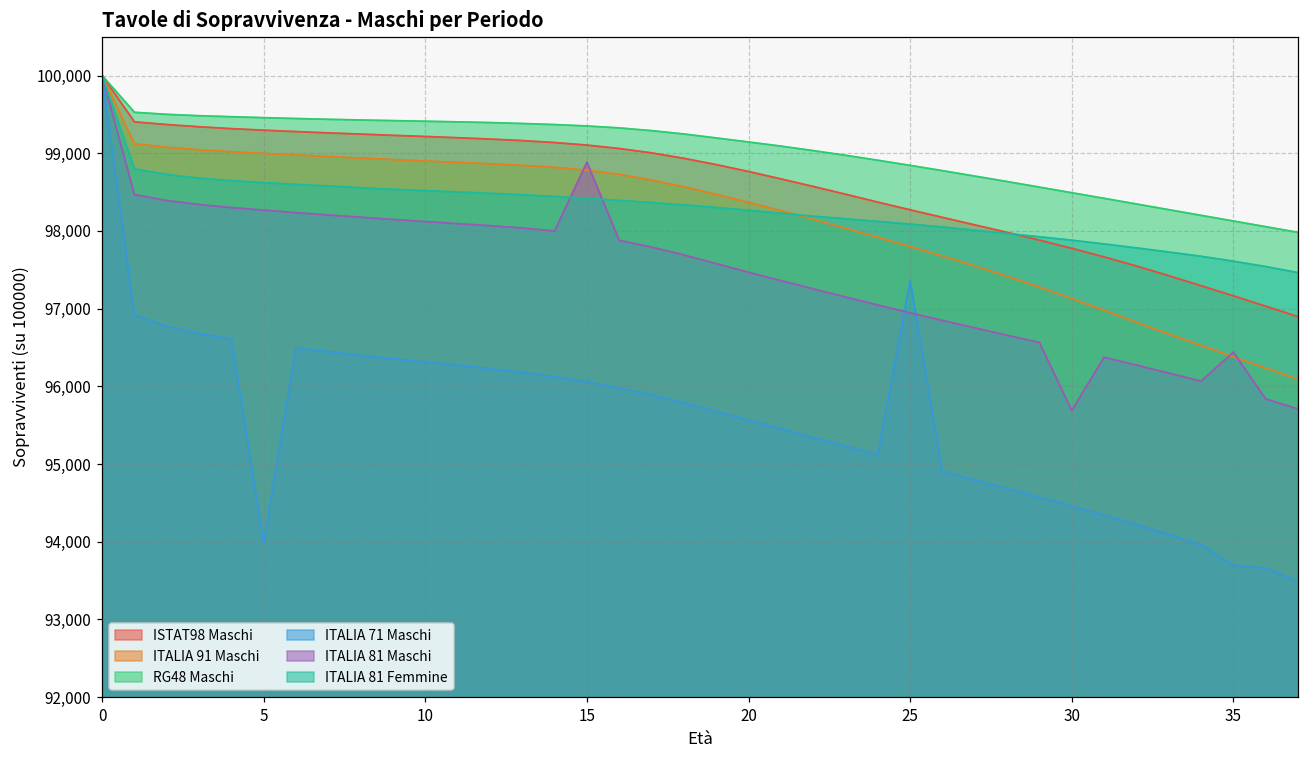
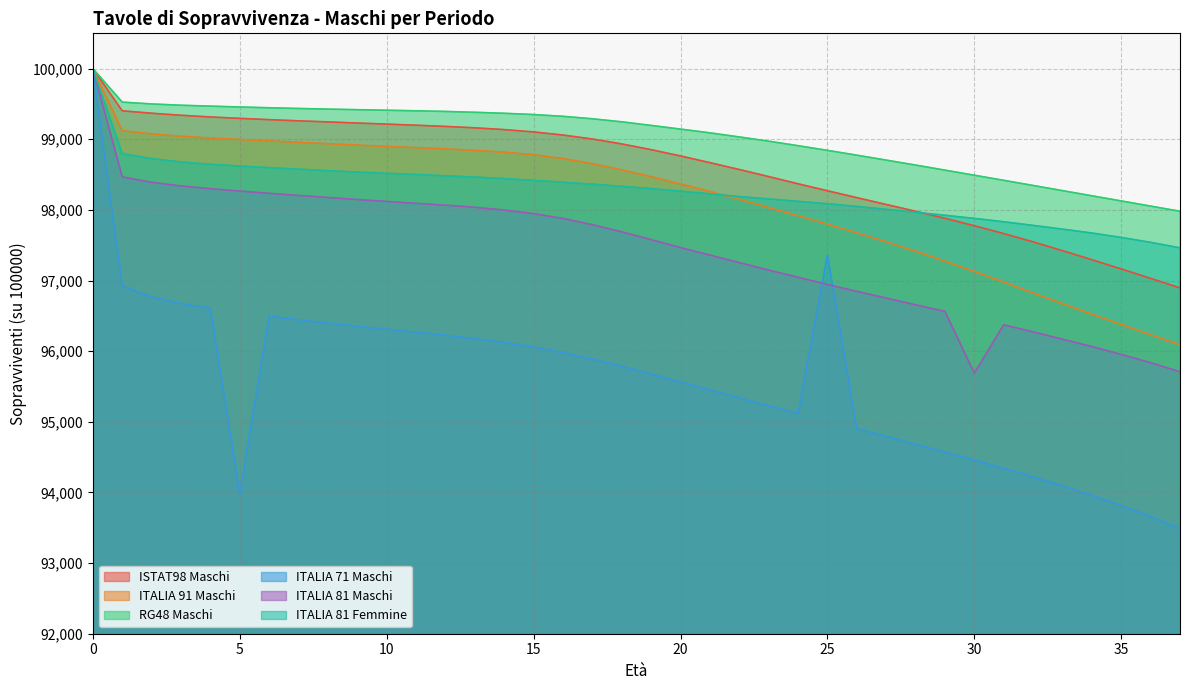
  {
    "ITALIA 71 Maschi": {
      "5": "94,000",
      "10": "96,300",
      "15": "96,100",
      "20": "95,600",
      "25": "97,400",
      "30": "94,500",
-     "35": "93,700"
+     "35": "93,800"
    },
    "ITALIA 81 Maschi": {
      "5": "98,300",
      "10": "98,100",
-     "15": "98,900",
+     "15": "97,900",
      "20": "97,500",
      "25": "96,900",
      "30": "95,700",
-     "35": "96,400"
+     "35": "96,000"
    }
  }
